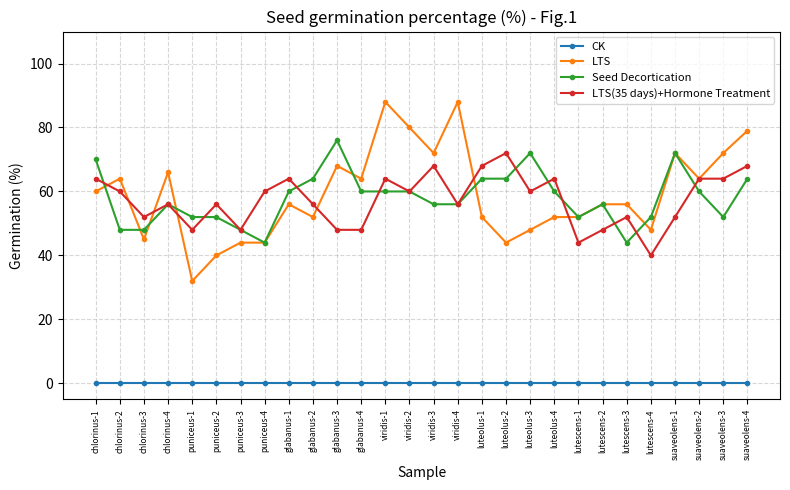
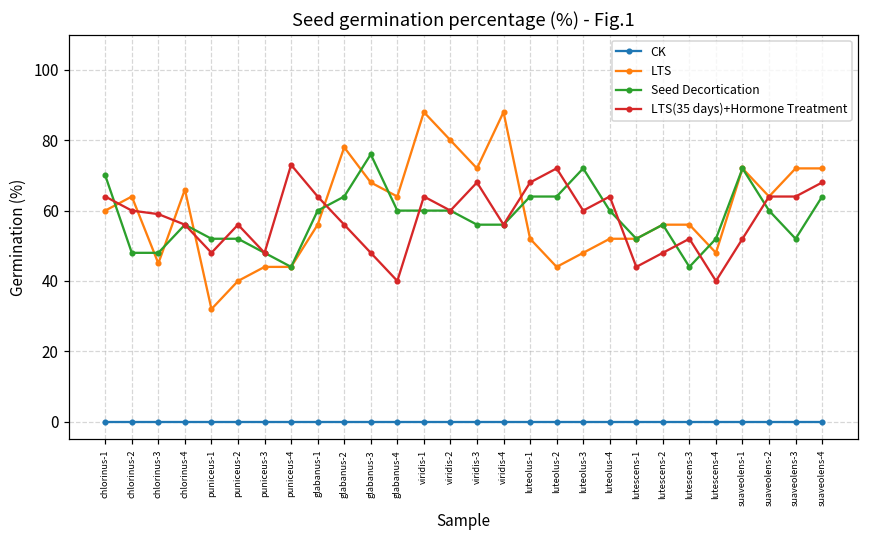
  {
    "CK": {
      "chlorinus-1": 0,
      "chlorinus-2": 0,
      "chlorinus-3": 0,
      "chlorinus-4": 0,
      "puniceus-1": 0,
      "puniceus-2": 0,
      "puniceus-3": 0,
      "puniceus-4": 0,
      "glabanus-1": 0,
      "glabanus-2": 0,
      "glabanus-3": 0,
      "glabanus-4": 0,
      "viridis-1": 0,
      "viridis-2": 0,
      "viridis-3": 0,
      "viridis-4": 0,
      "luteolus-1": 0,
      "luteolus-2": 0,
      "luteolus-3": 0,
      "luteolus-4": 0,
      "lutescens-1": 0,
      "lutescens-2": 0,
      "lutescens-3": 0,
      "lutescens-4": 0,
      "suaveolens-1": 0,
      "suaveolens-2": 0,
      "suaveolens-3": 0,
      "suaveolens-4": 0
    },
    "LTS": {
      "chlorinus-1": 60,
      "chlorinus-2": 64,
      "chlorinus-3": 45,
      "chlorinus-4": 66,
      "puniceus-1": 32,
      "puniceus-2": 40,
      "puniceus-3": 44,
      "glabanus-1": 56,
-     "glabanus-2": 52,
+     "glabanus-2": 78,
      "glabanus-3": 68,
      "glabanus-4": 64,
      "viridis-1": 88,
      "viridis-2": 80,
      "viridis-3": 72,
      "viridis-4": 88,
      "luteolus-1": 52,
      "luteolus-2": 44,
      "luteolus-3": 48,
      "luteolus-4": 52,
      "lutescens-3": 56,
      "lutescens-4": 48,
      "suaveolens-3": 72,
-     "suaveolens-4": 79
+     "suaveolens-4": 72
    },
    "Seed Decortication": {
      "chlorinus-1": 70,
      "chlorinus-2": 48,
      "chlorinus-3": 48,
      "puniceus-1": 52,
      "puniceus-2": 52,
      "glabanus-1": 60,
      "glabanus-2": 64,
      "glabanus-3": 76,
      "glabanus-4": 60,
      "viridis-1": 60,
      "viridis-3": 56,
      "luteolus-1": 64,
      "luteolus-2": 64,
      "luteolus-3": 72,
      "luteolus-4": 60,
      "lutescens-3": 44,
      "lutescens-4": 52,
      "suaveolens-2": 60,
      "suaveolens-3": 52,
      "suaveolens-4": 64
    },
    "LTS(35 days)+Hormone Treatment": {
      "chlorinus-1": 64,
      "chlorinus-2": 60,
-     "chlorinus-3": 52,
+     "chlorinus-3": 59,
      "puniceus-1": 48,
      "puniceus-2": 56,
-     "puniceus-4": 60,
+     "puniceus-4": 73,
      "glabanus-1": 64,
      "glabanus-2": 56,
      "glabanus-3": 48,
-     "glabanus-4": 48,
+     "glabanus-4": 40,
      "viridis-1": 64,
      "viridis-3": 68,
      "luteolus-1": 68,
      "luteolus-2": 72,
      "luteolus-3": 60,
      "luteolus-4": 64,
      "lutescens-1": 44,
      "lutescens-2": 48,
      "lutescens-3": 52,
      "lutescens-4": 40,
      "suaveolens-1": 52,
      "suaveolens-3": 64,
      "suaveolens-4": 68
    }
  }
